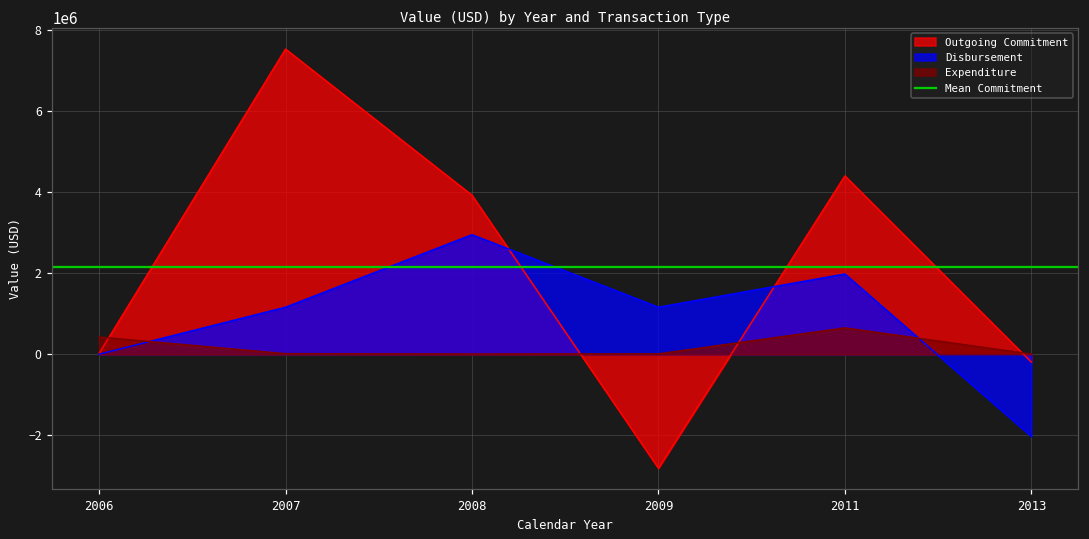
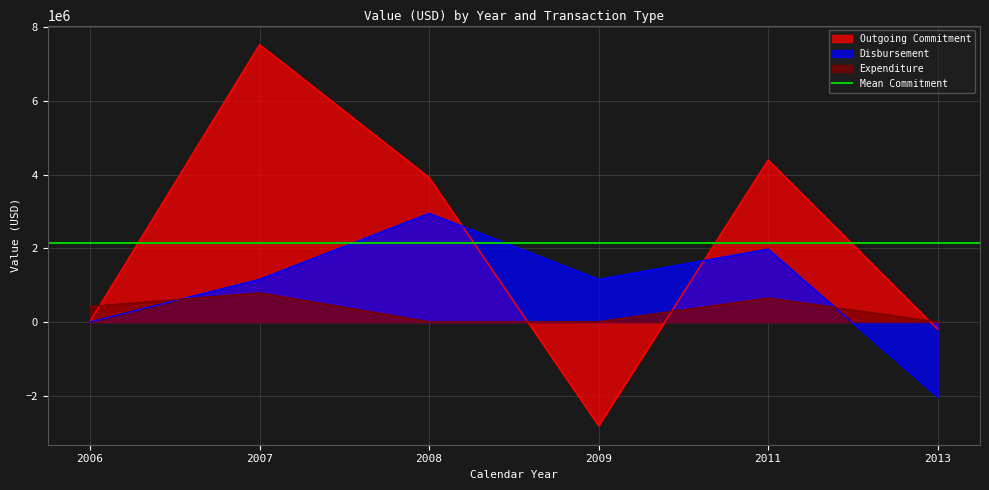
  {
    "Expenditure": {
      "2006": 400000,
-     "2007": 0,
+     "2007": 800000,
      "2008": 0,
      "2011": 600000
    }
  }
